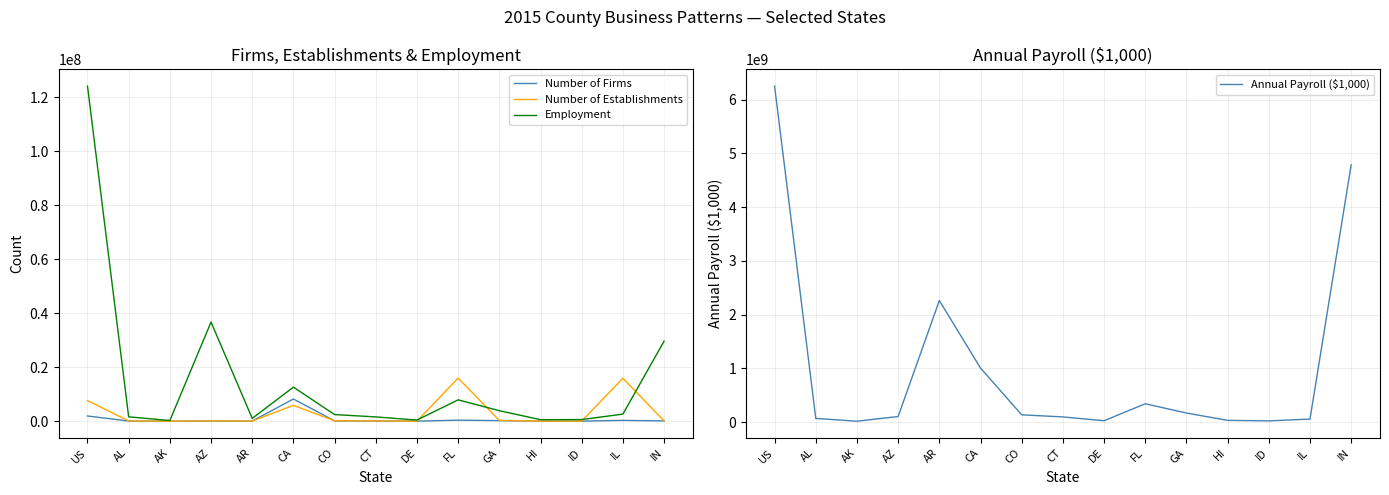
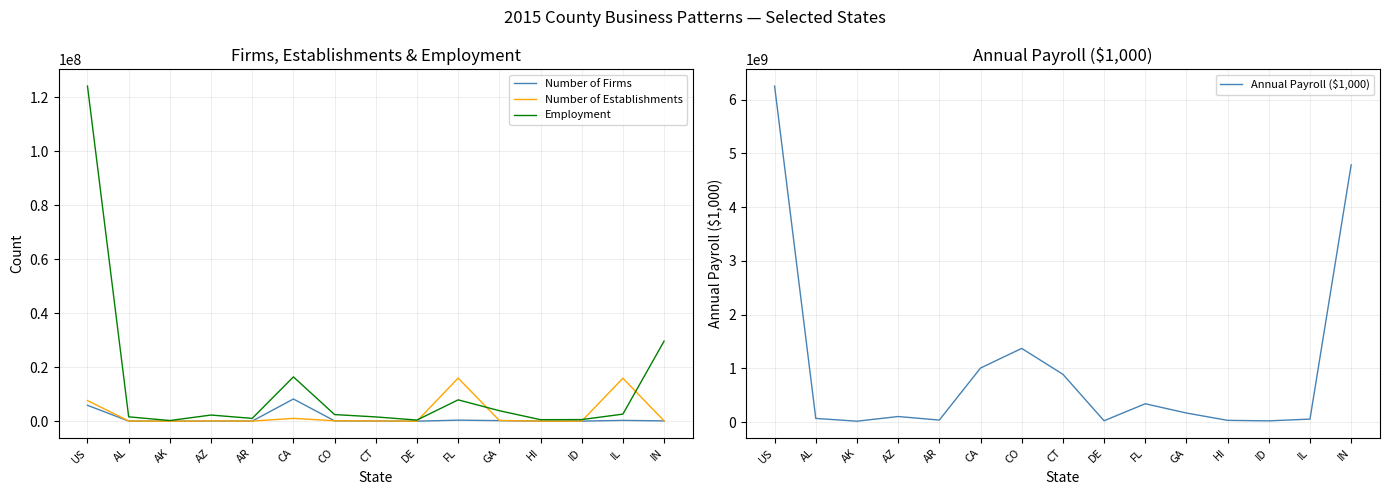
  {
    "Firms, Establishments & Employment": {
      "Number of Firms": {
-       "US": 2000000,
+       "US": 6000000,
        "CA": 8000000,
        "FL": 0,
        "IL": 0
      },
      "Number of Establishments": {
        "US": 8000000,
-       "CA": 6000000,
+       "CA": 1000000,
        "FL": 16000000,
        "IL": 16000000
      },
      "Employment": {
        "US": 124000000,
        "AL": 2000000,
-       "AZ": 37000000,
+       "AZ": 2000000,
        "AR": 1000000,
-       "CA": 13000000,
+       "CA": 16000000,
        "CO": 2000000,
        "CT": 2000000,
        "FL": 8000000,
        "GA": 4000000,
        "IL": 3000000,
        "IN": 30000000
      }
    },
    "Annual Payroll ($1,000)": {
      "US": 6300000000,
      "AL": 100000000,
      "AK": 0,
      "AZ": 100000000,
-     "AR": 2300000000,
+     "AR": 0,
      "CA": 1000000000,
-     "CO": 100000000,
-     "CT": 100000000,
+     "CO": 1400000000,
+     "CT": 900000000,
      "DE": 0,
      "FL": 300000000,
      "GA": 200000000,
      "HI": 0,
      "ID": 0,
      "IL": 100000000,
      "IN": 4800000000
    }
  }
